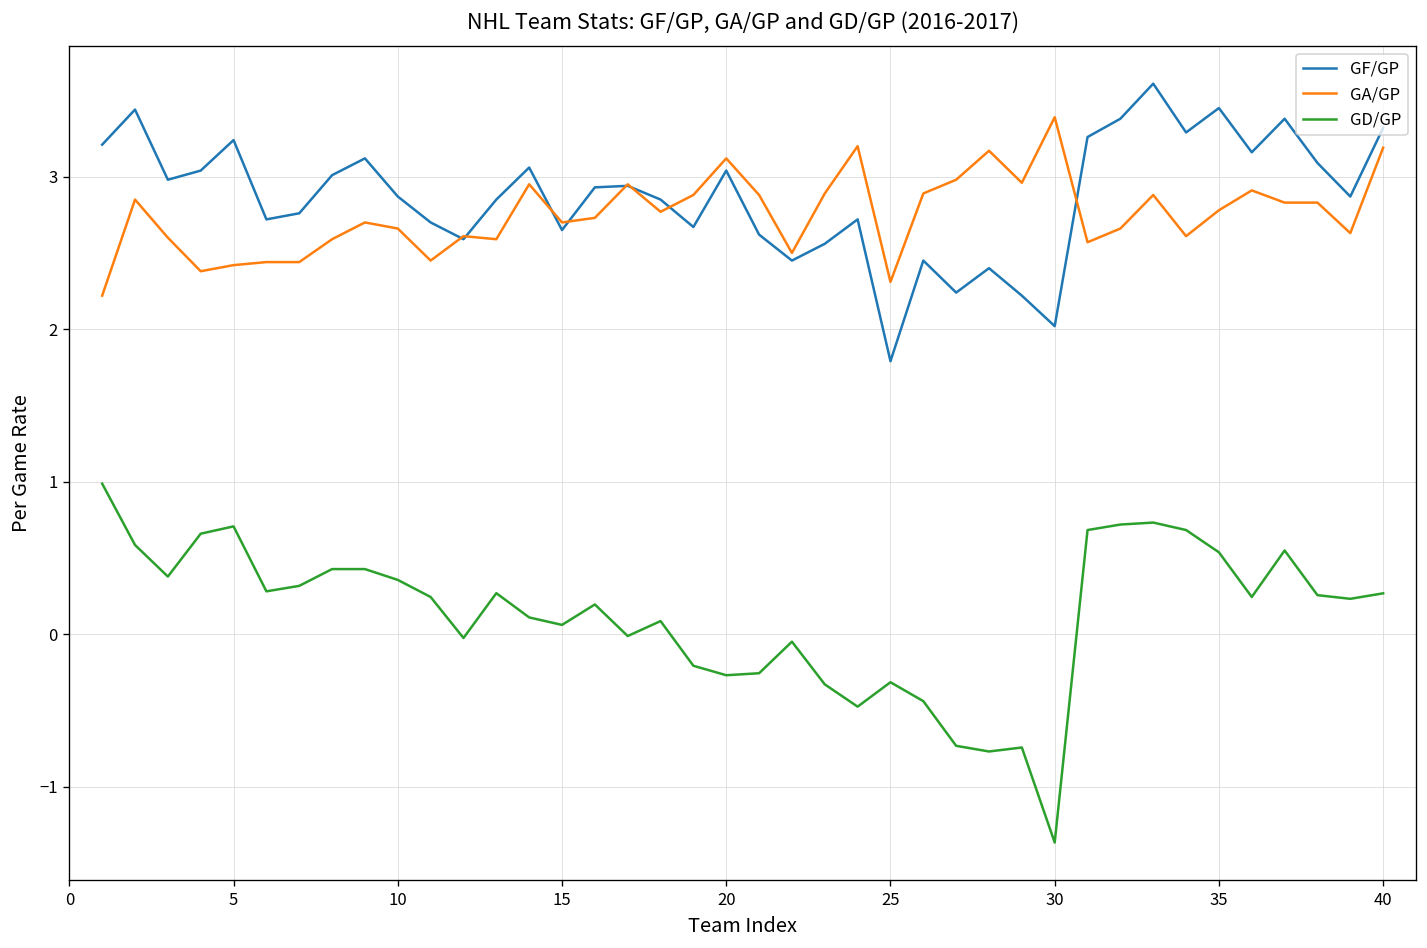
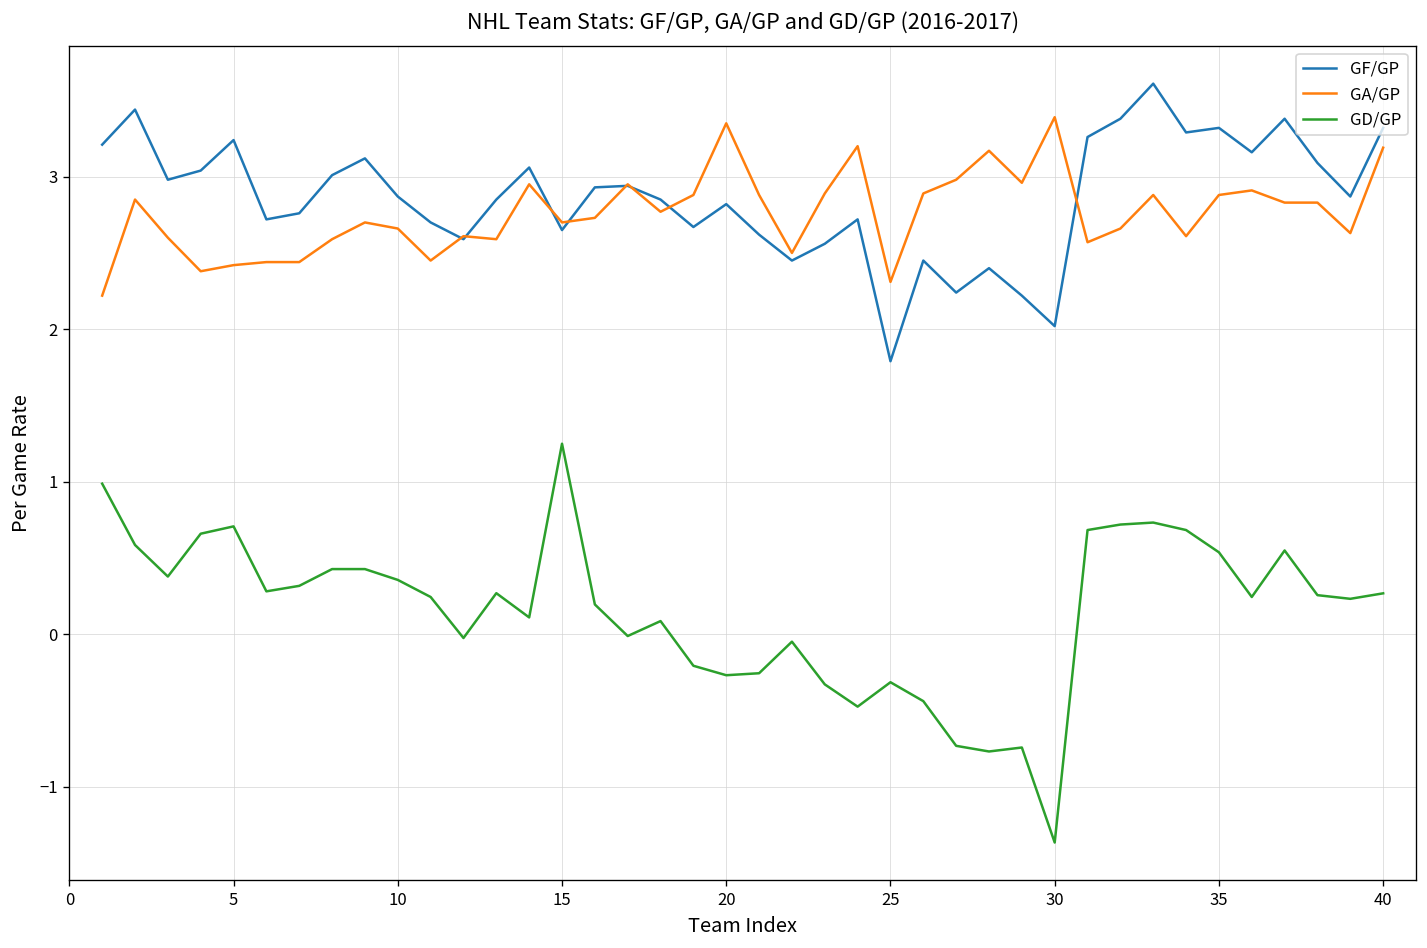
  {
    "GF/GP": {
      "5": 3.24,
      "10": 2.87,
      "15": 2.65,
-     "20": 3.04,
+     "20": 2.82,
      "25": 1.79,
      "30": 2.02,
-     "35": 3.45
+     "35": 3.32
    },
    "GA/GP": {
      "5": 2.42,
      "10": 2.66,
      "15": 2.70,
-     "20": 3.12,
+     "20": 3.35,
      "25": 2.31,
      "30": 3.39,
-     "35": 2.78,
+     "35": 2.88,
      "40": 3.19
    },
    "GD/GP": {
      "5": 0.71,
      "10": 0.36,
-     "15": 0.06,
+     "15": 1.25,
      "20": -0.27,
      "25": -0.32,
      "30": -1.37,
      "35": 0.54,
      "40": 0.27
    }
  }
